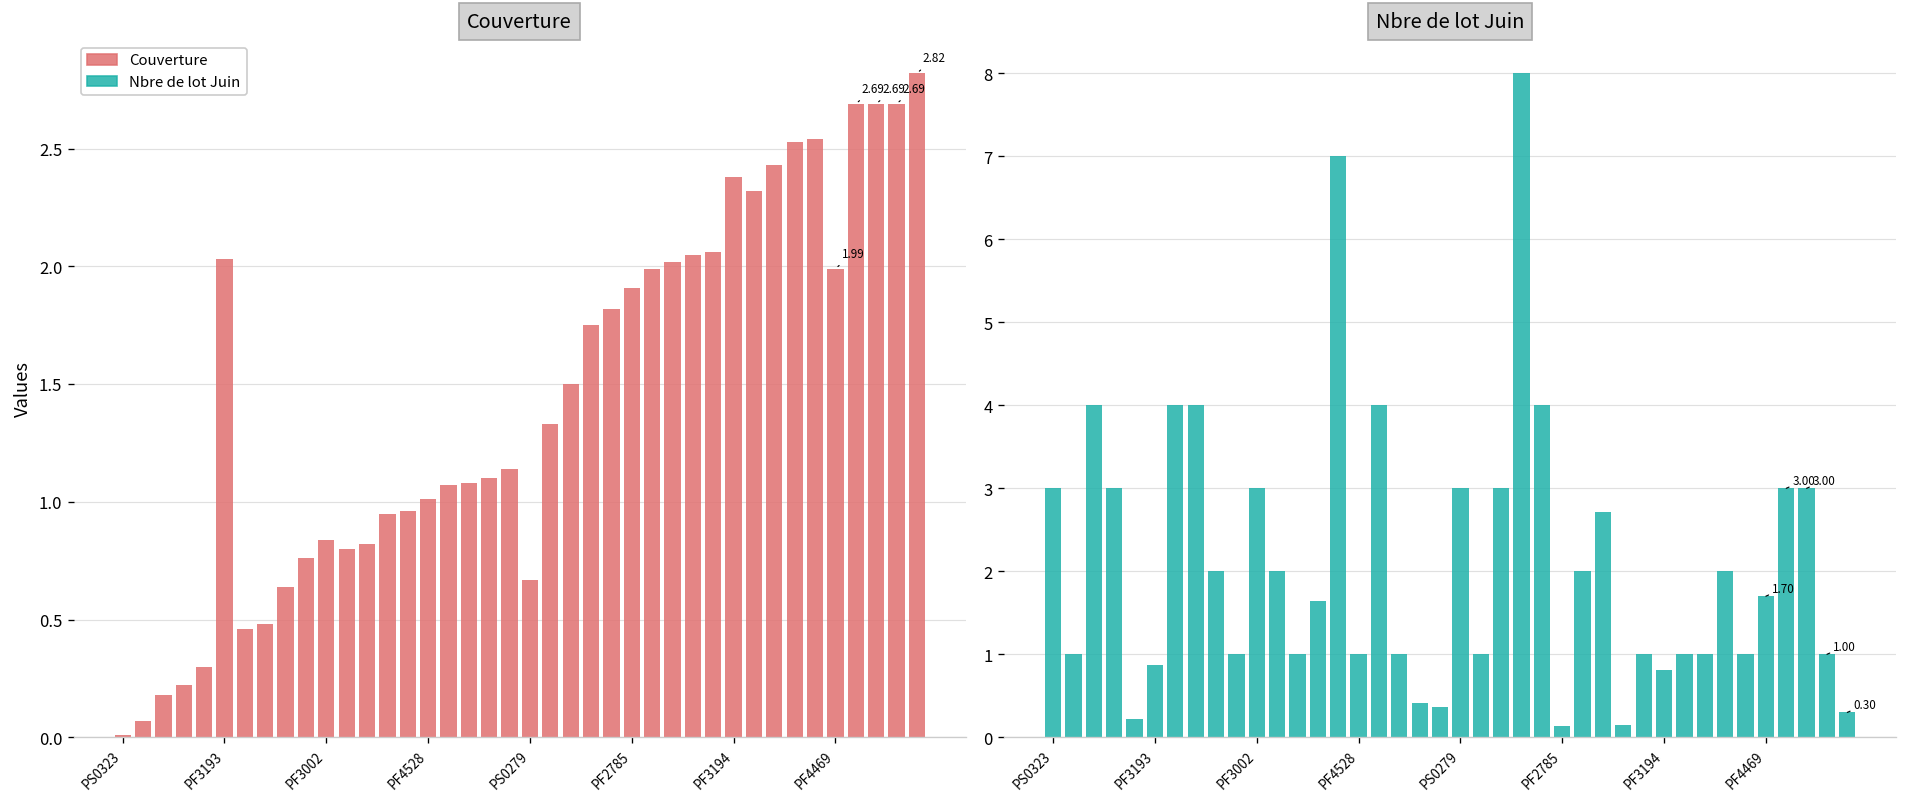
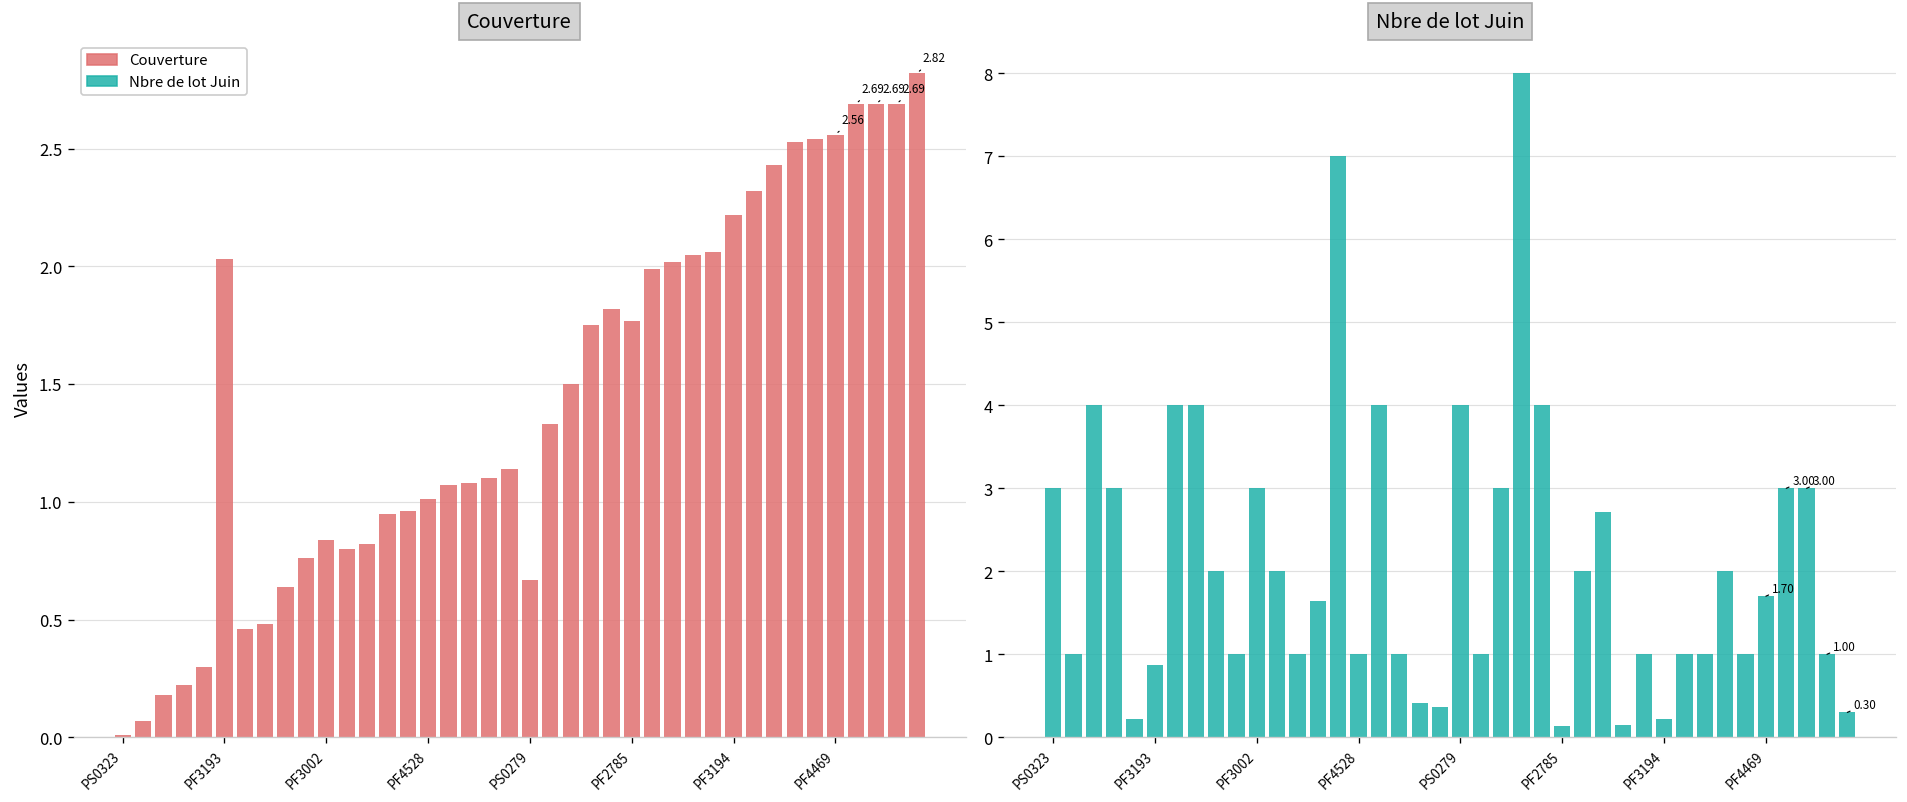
  {
    "Couverture": {
-     "PF2785": 1.91,
-     "PF3194": 2.38,
-     "PF4469": 1.99
+     "PF2785": 1.77,
+     "PF3194": 2.22,
+     "PF4469": 2.56
    },
    "Nbre de lot Juin": {
      "PS0323": 3.0,
      "PF3193": 0.9,
      "PF3002": 3.0,
      "PF4528": 1.0,
-     "PS0279": 3,
+     "PS0279": 4,
      "PF2785": 0.1,
-     "PF3194": 0.8
+     "PF3194": 0.2
    }
  }
